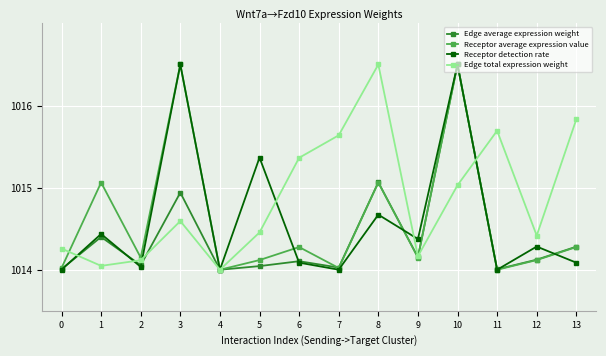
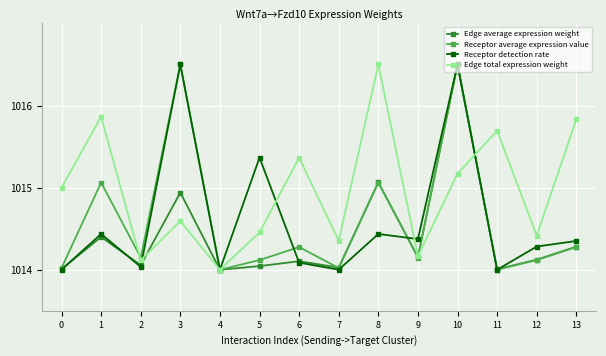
  {
    "Receptor detection rate": {
      "1": 1014.4,
      "5": 1015.4,
-     "8": 1014.7,
+     "8": 1014.4,
      "9": 1014.4,
      "12": 1014.3,
-     "13": 1014.1
+     "13": 1014.4
    },
    "Edge total expression weight": {
-     "0": 1014.3,
-     "1": 1014.0,
+     "0": 1015.0,
+     "1": 1015.9,
      "2": 1014.1,
      "3": 1014.6,
      "5": 1014.5,
      "6": 1015.4,
-     "7": 1015.6,
+     "7": 1014.4,
      "8": 1016.5,
-     "10": 1015.0,
+     "10": 1015.2,
      "11": 1015.7,
      "12": 1014.4,
      "13": 1015.8
    }
  }
